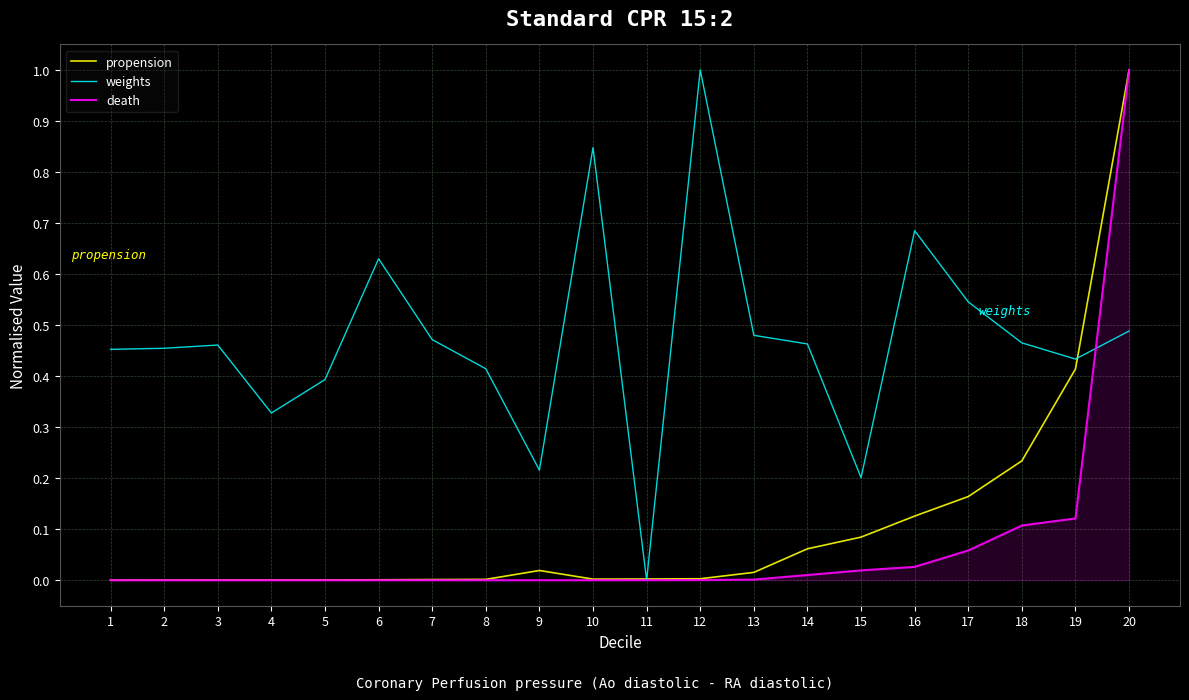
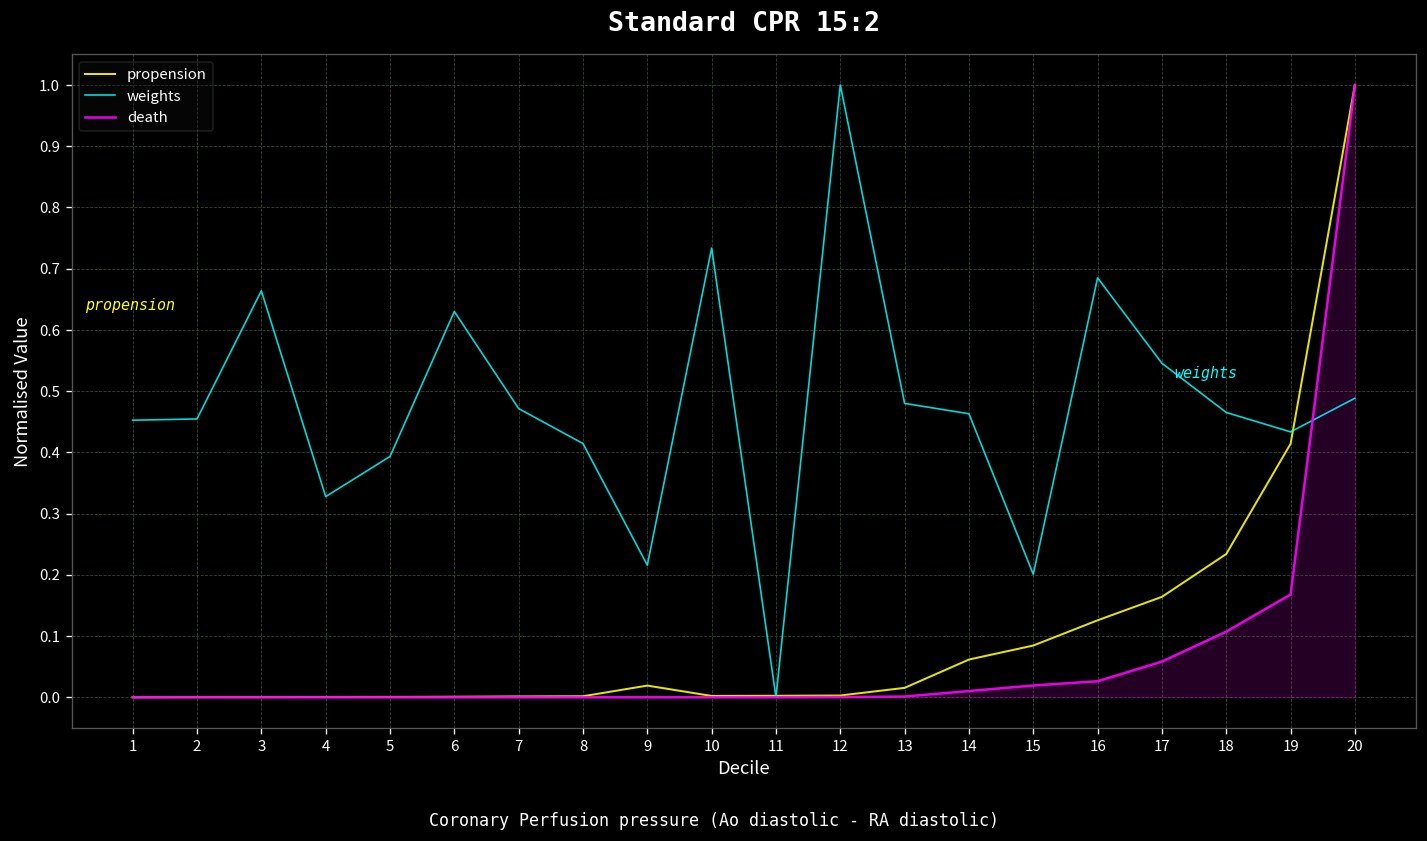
  {
    "propension": {
      "9": 0.02,
      "13": 0.02,
      "14": 0.06,
      "15": 0.08,
      "16": 0.13,
      "17": 0.16,
      "18": 0.23,
      "19": 0.41
    },
    "weights": {
      "1": 0.45,
      "2": 0.45,
-     "3": 0.46,
+     "3": 0.66,
      "4": 0.33,
      "5": 0.39,
      "6": 0.63,
      "7": 0.47,
      "8": 0.41,
      "9": 0.22,
-     "10": 0.85,
+     "10": 0.73,
      "12": 1.00,
      "13": 0.48,
      "14": 0.46,
      "15": 0.20,
      "16": 0.68,
      "17": 0.55,
      "18": 0.47,
      "19": 0.43,
      "20": 0.49
    },
    "death": {
      "9": 0.00,
      "13": 0.00,
      "14": 0.01,
      "15": 0.02,
      "16": 0.03,
      "17": 0.06,
      "18": 0.11,
-     "19": 0.12
+     "19": 0.17
    }
  }
